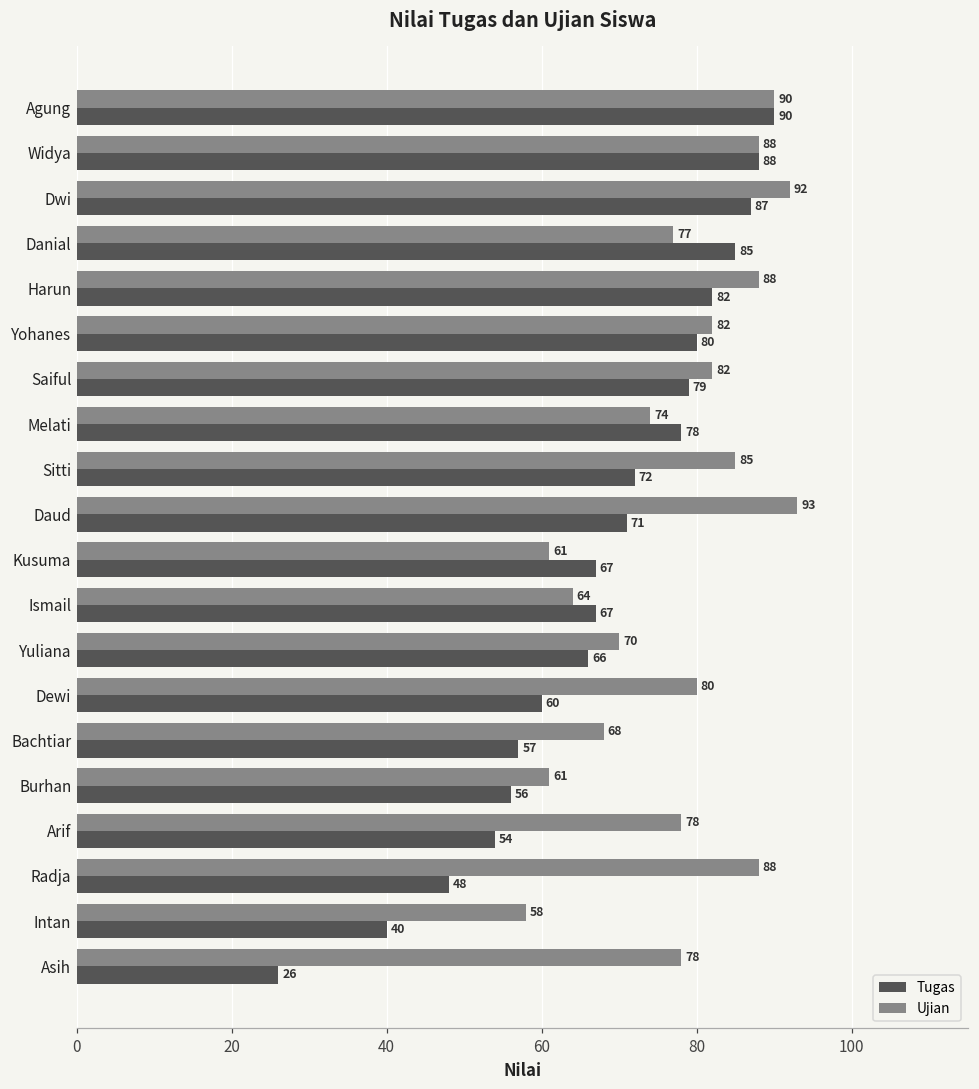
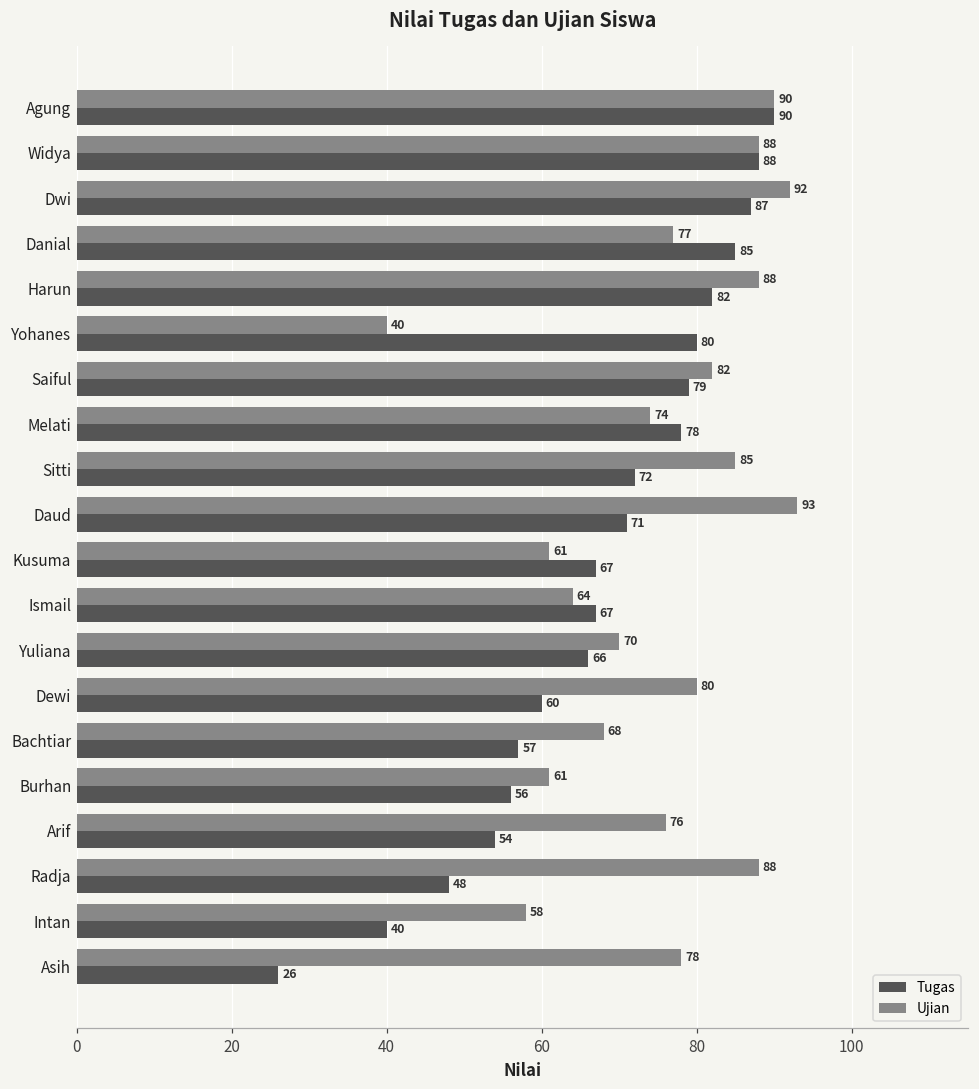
  {
    "Tugas": {
      "Agung": 90,
      "Widya": 88,
      "Dwi": 87,
      "Danial": 85,
      "Harun": 82,
      "Yohanes": 80,
      "Saiful": 79,
      "Melati": 78,
      "Sitti": 72,
      "Daud": 71,
      "Kusuma": 67,
      "Ismail": 67,
      "Yuliana": 66,
      "Dewi": 60,
      "Bachtiar": 57,
      "Burhan": 56,
      "Arif": 54,
      "Radja": 48,
      "Intan": 40,
      "Asih": 26
    },
    "Ujian": {
      "Agung": 90,
      "Widya": 88,
      "Dwi": 92,
      "Danial": 77,
      "Harun": 88,
-     "Yohanes": 82,
+     "Yohanes": 40,
      "Saiful": 82,
      "Melati": 74,
      "Sitti": 85,
      "Daud": 93,
      "Kusuma": 61,
      "Ismail": 64,
      "Yuliana": 70,
      "Dewi": 80,
      "Bachtiar": 68,
      "Burhan": 61,
-     "Arif": 78,
+     "Arif": 76,
      "Radja": 88,
      "Intan": 58,
      "Asih": 78
    }
  }
